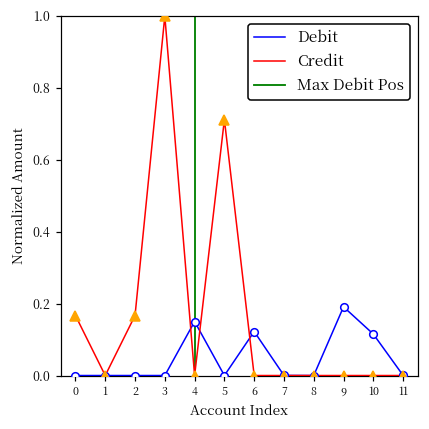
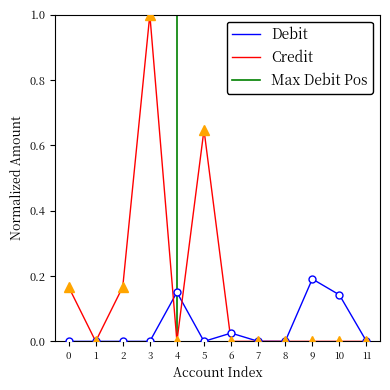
  {
    "Debit": {
      "0": 0.00,
      "2": 0.00,
      "3": 0.00,
      "4": 0.15,
      "5": 0.00,
-     "6": 0.12,
+     "6": 0.03,
      "9": 0.19,
-     "10": 0.12
+     "10": 0.14
    },
    "Credit": {
      "0": 0.17,
      "2": 0.17,
      "3": 1.00,
      "4": 0.00,
-     "5": 0.71,
+     "5": 0.65,
      "6": 0.00,
      "9": 0.00,
      "10": 0.00
    }
  }
